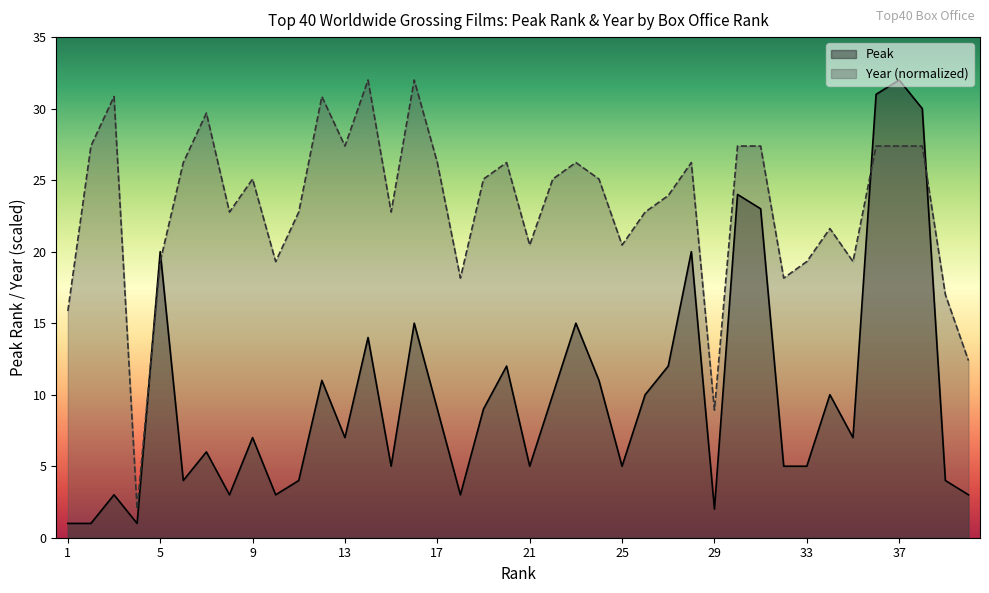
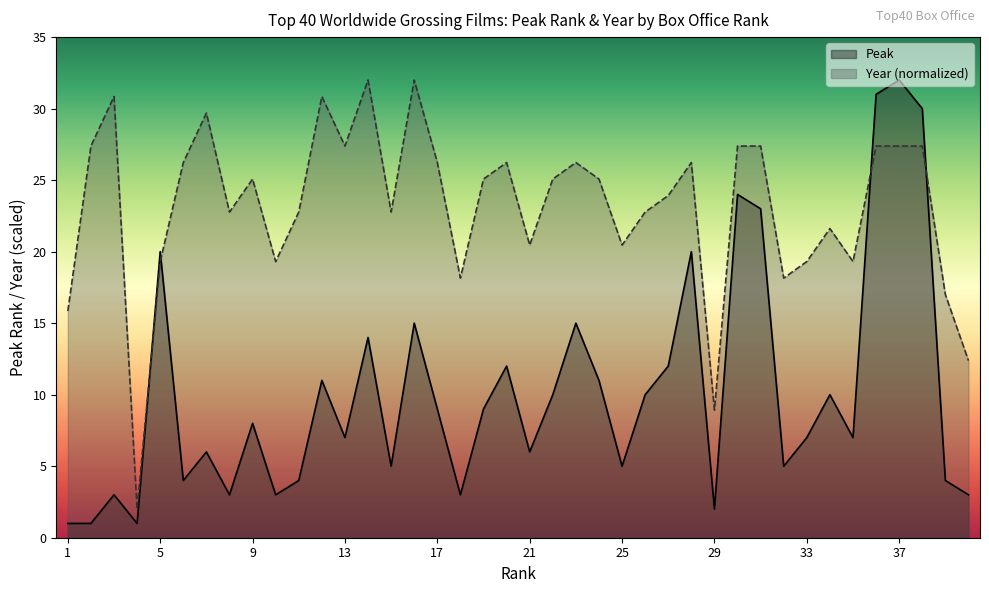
  {
    "Peak": {
      "1": 1,
      "5": 20,
-     "9": 7,
+     "9": 8,
      "13": 7,
      "17": 9,
-     "21": 5,
+     "21": 6,
      "25": 5,
      "29": 2,
-     "33": 5
+     "33": 7
    },
    "Year (normalized)": {
      "1": 16,
      "5": 19.3,
      "9": 25,
      "13": 27.4,
      "17": 26.2,
      "21": 20.5,
      "25": 20.5,
      "29": 9,
      "33": 19.3,
      "37": 27.4
    }
  }
